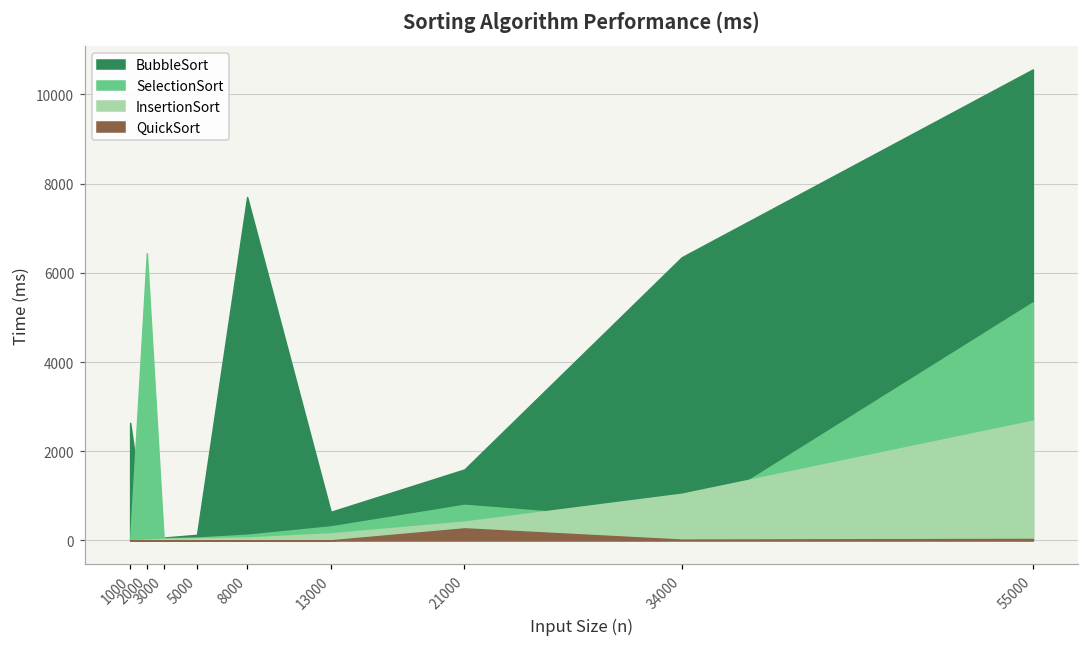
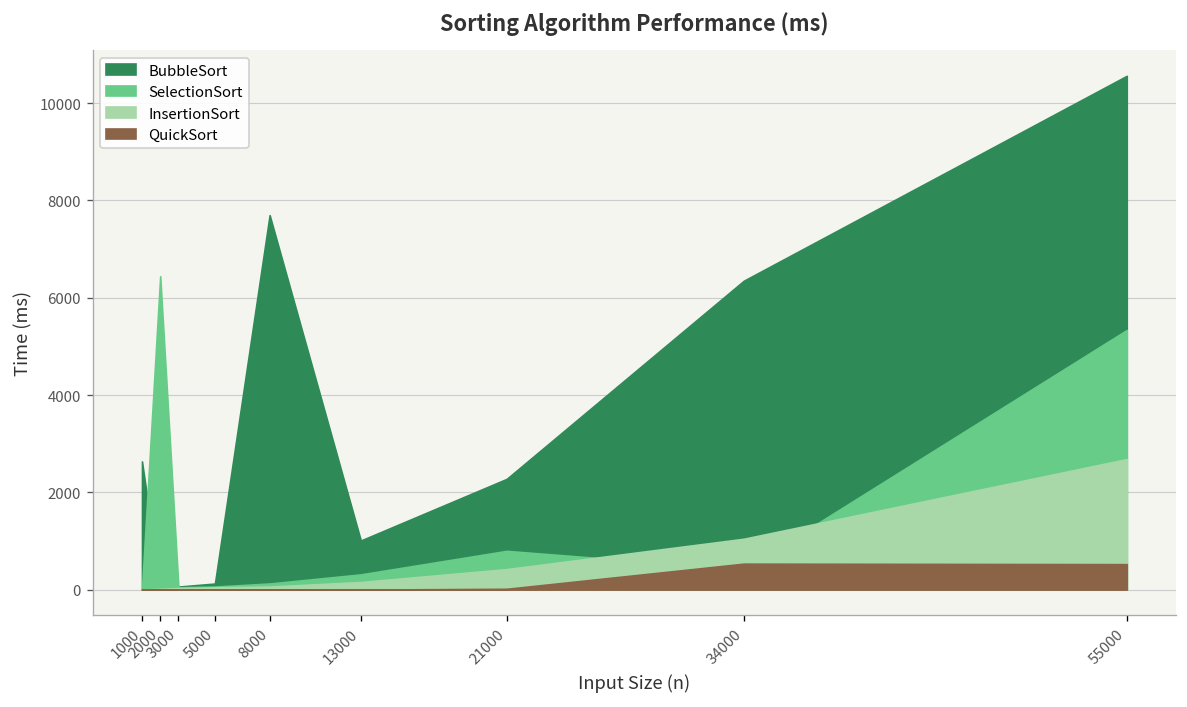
  {
    "BubbleSort": {
      "1000": 2600,
      "8000": 7700,
-     "13000": 600,
-     "21000": 1600,
+     "13000": 1000,
+     "21000": 2300,
      "34000": 6300,
      "55000": 10600
    },
    "SelectionSort": {
      "2000": 6400,
      "13000": 300,
      "21000": 800,
      "55000": 5300
    },
    "InsertionSort": {
      "13000": 200,
      "21000": 400,
      "34000": 1000,
      "55000": 2700
    },
    "QuickSort": {
      "8000": 0,
      "13000": 0,
-     "21000": 300,
-     "34000": 0,
-     "55000": 0
+     "21000": 0,
+     "34000": 500,
+     "55000": 500
    }
  }
